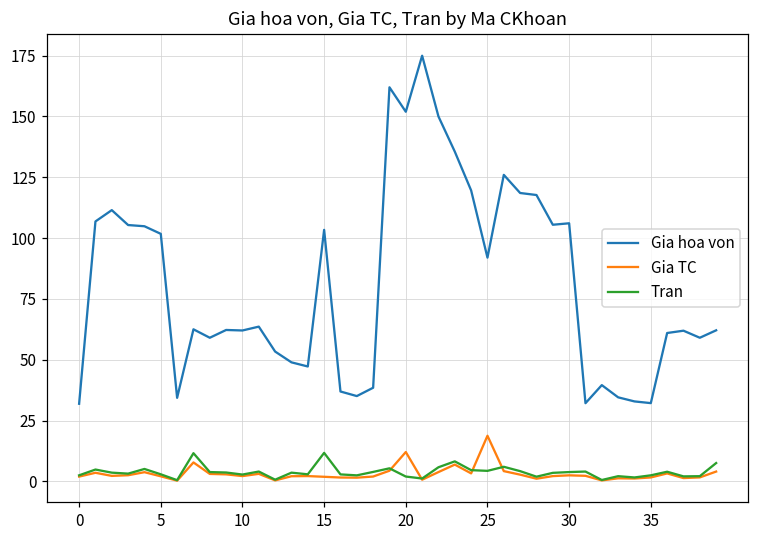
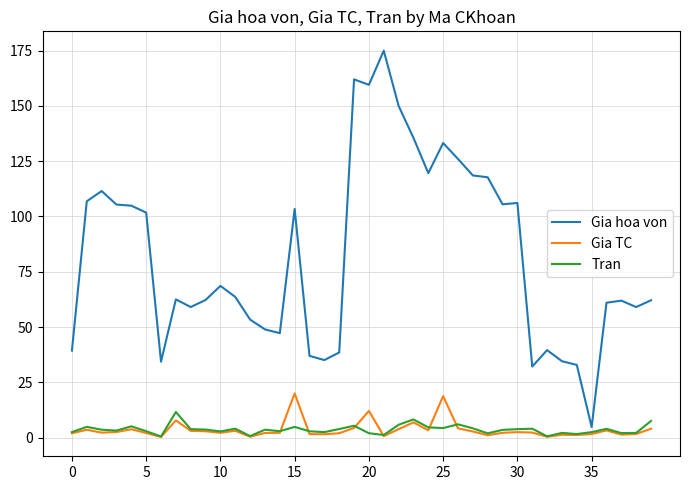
  {
    "Gia hoa von": {
-     "0": 32,
+     "0": 39,
      "5": 102,
-     "10": 62,
+     "10": 69,
      "15": 103,
-     "20": 152,
-     "25": 92,
+     "20": 160,
+     "25": 133,
      "30": 106,
-     "35": 32
+     "35": 5
    },
    "Gia TC": {
-     "15": 2,
+     "15": 20,
      "20": 12,
      "25": 19,
      "30": 3
    },
    "Tran": {
-     "15": 12,
+     "15": 5,
      "20": 2,
      "25": 4,
      "30": 4
    }
  }
